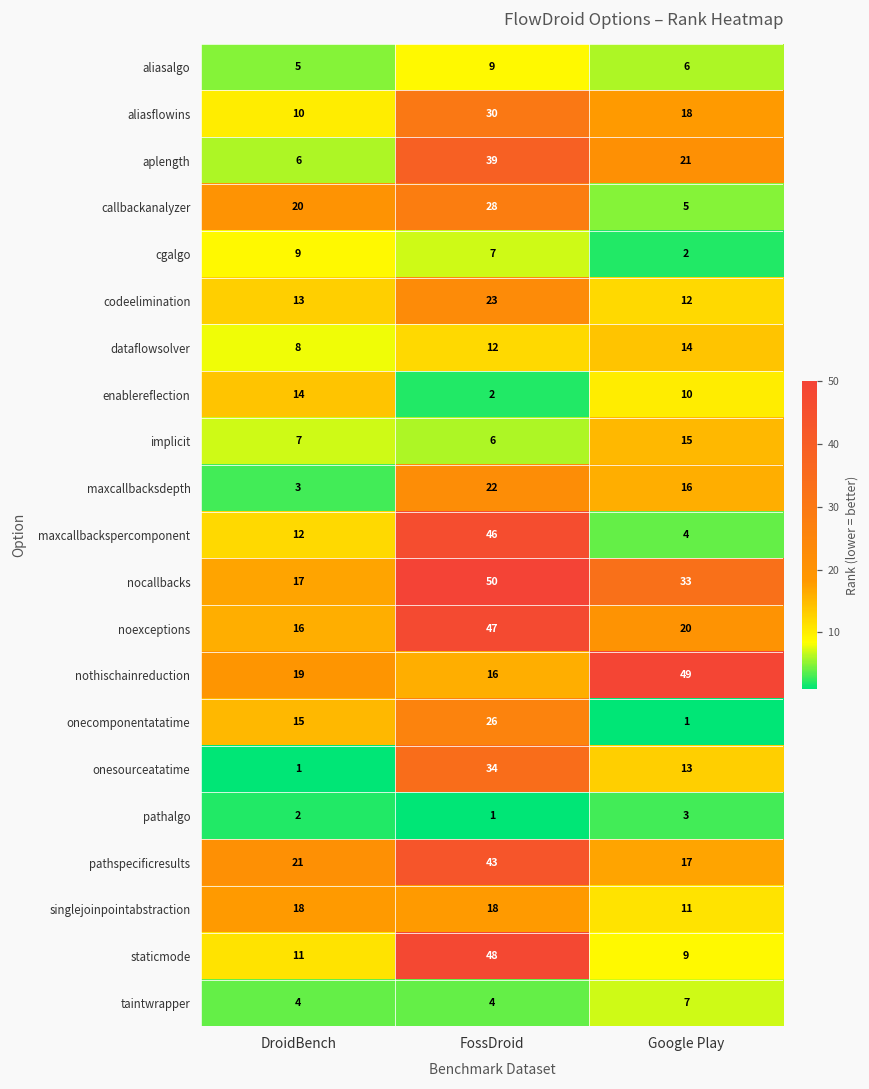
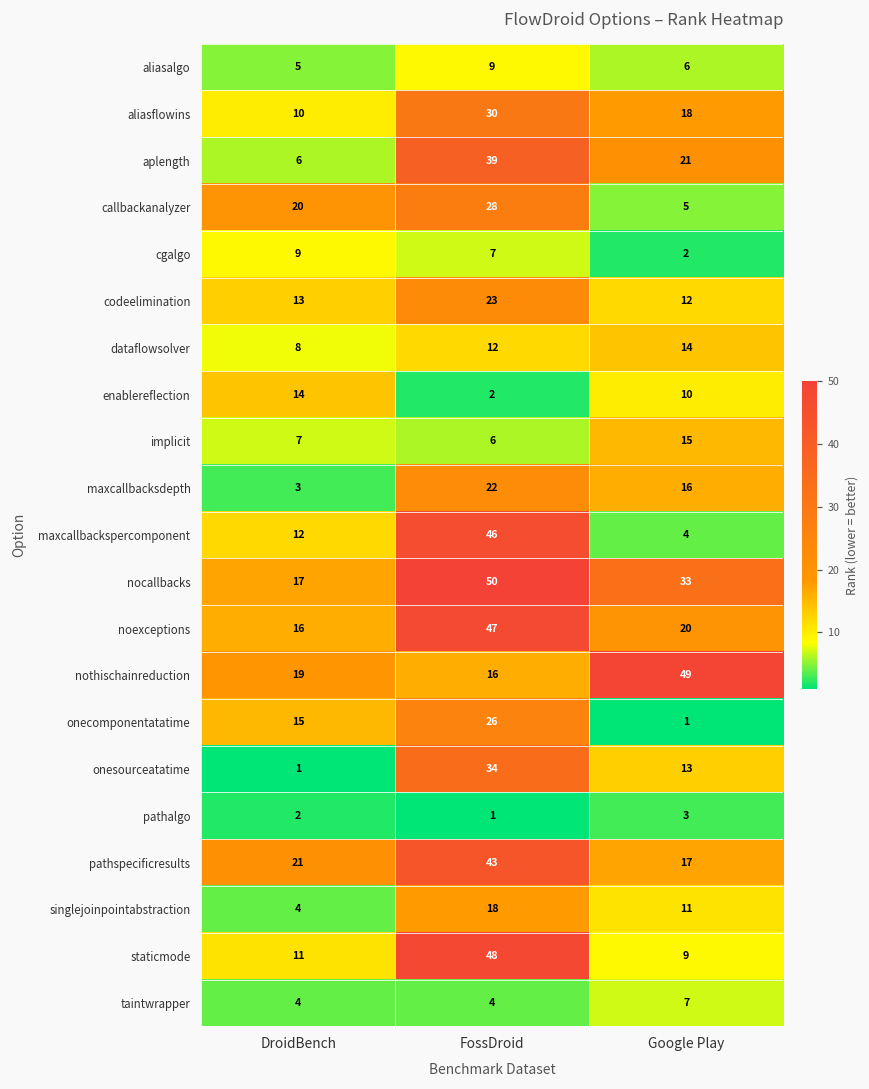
  {
    "aliasalgo": {
      "DroidBench": 5,
      "FossDroid": 9,
      "Google Play": 6
    },
    "aliasflowins": {
      "DroidBench": 10,
      "FossDroid": 30,
      "Google Play": 18
    },
    "aplength": {
      "DroidBench": 6,
      "FossDroid": 39,
      "Google Play": 21
    },
    "callbackanalyzer": {
      "DroidBench": 20,
      "FossDroid": 28,
      "Google Play": 5
    },
    "cgalgo": {
      "DroidBench": 9,
      "FossDroid": 7,
      "Google Play": 2
    },
    "codeelimination": {
      "DroidBench": 13,
      "FossDroid": 23,
      "Google Play": 12
    },
    "dataflowsolver": {
      "DroidBench": 8,
      "FossDroid": 12,
      "Google Play": 14
    },
    "enablereflection": {
      "DroidBench": 14,
      "FossDroid": 2,
      "Google Play": 10
    },
    "implicit": {
      "DroidBench": 7,
      "FossDroid": 6,
      "Google Play": 15
    },
    "maxcallbacksdepth": {
      "DroidBench": 3,
      "FossDroid": 22,
      "Google Play": 16
    },
    "maxcallbackspercomponent": {
      "DroidBench": 12,
      "FossDroid": 46,
      "Google Play": 4
    },
    "nocallbacks": {
      "DroidBench": 17,
      "FossDroid": 50,
      "Google Play": 33
    },
    "noexceptions": {
      "DroidBench": 16,
      "FossDroid": 47,
      "Google Play": 20
    },
    "nothischainreduction": {
      "DroidBench": 19,
      "FossDroid": 16,
      "Google Play": 49
    },
    "onecomponentatatime": {
      "DroidBench": 15,
      "FossDroid": 26,
      "Google Play": 1
    },
    "onesourceatatime": {
      "DroidBench": 1,
      "FossDroid": 34,
      "Google Play": 13
    },
    "pathalgo": {
      "DroidBench": 2,
      "FossDroid": 1,
      "Google Play": 3
    },
    "pathspecificresults": {
      "DroidBench": 21,
      "FossDroid": 43,
      "Google Play": 17
    },
    "singlejoinpointabstraction": {
-     "DroidBench": 18,
+     "DroidBench": 4,
      "FossDroid": 18,
      "Google Play": 11
    },
    "staticmode": {
      "DroidBench": 11,
      "FossDroid": 48,
      "Google Play": 9
    },
    "taintwrapper": {
      "DroidBench": 4,
      "FossDroid": 4,
      "Google Play": 7
    }
  }
